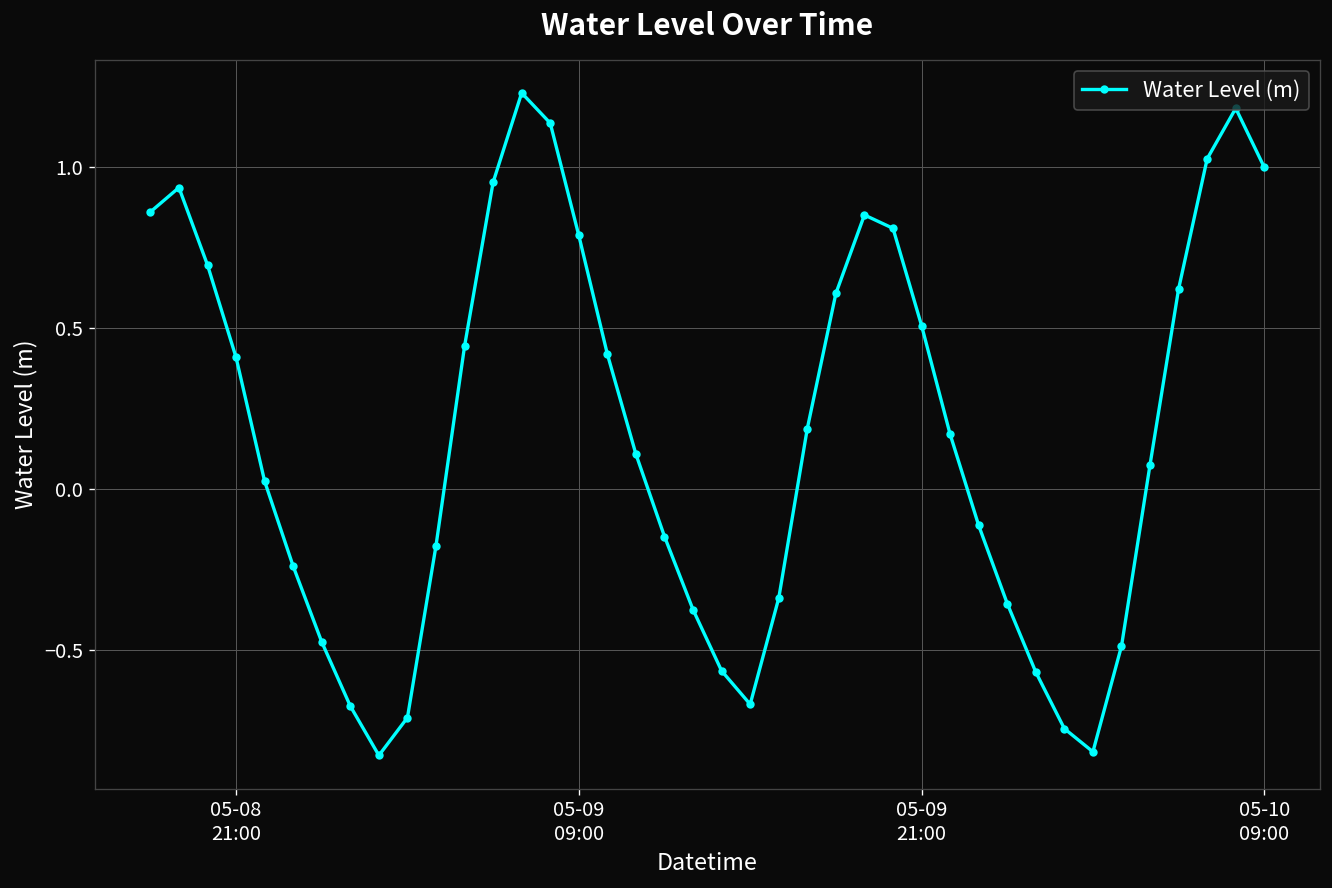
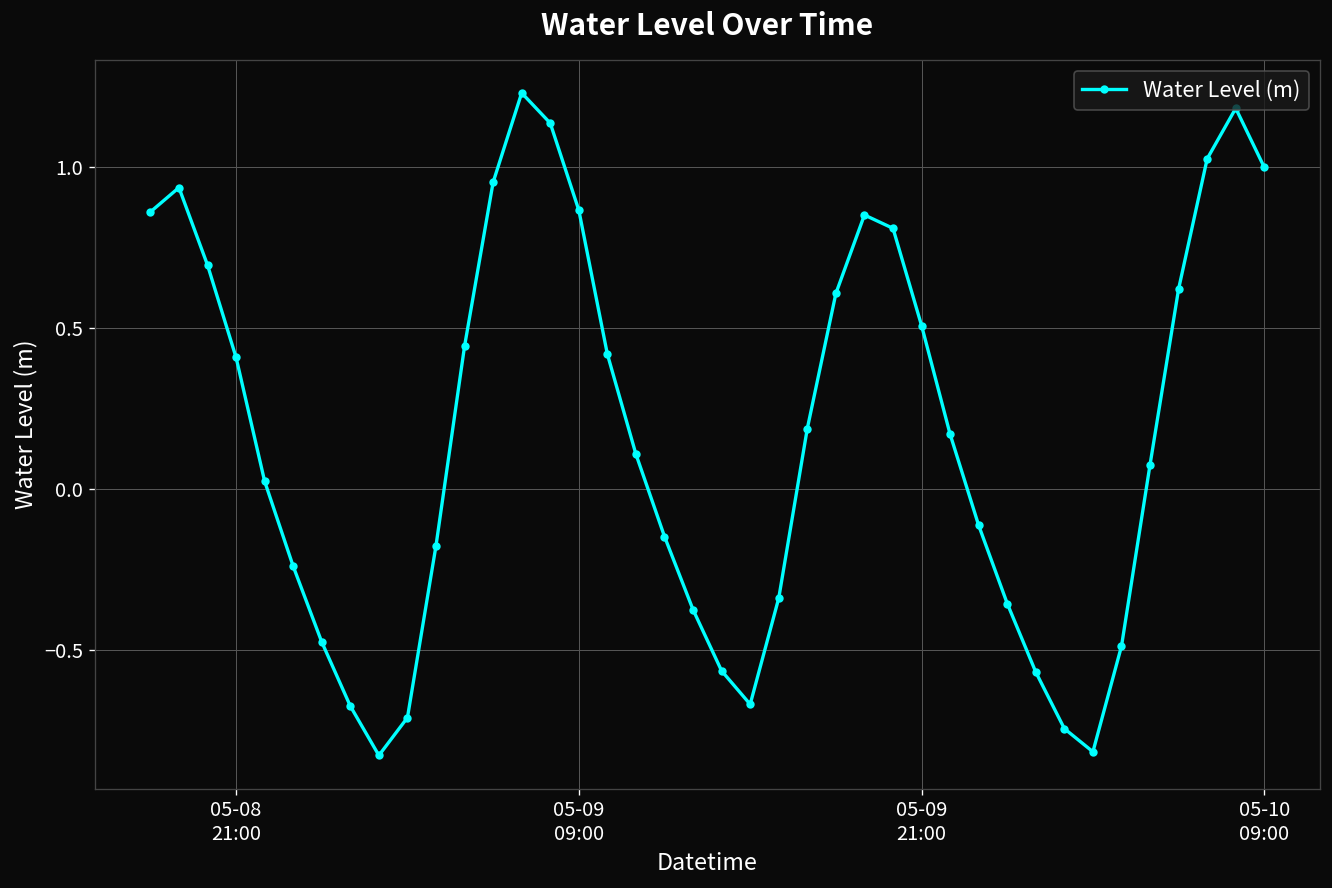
  {
    "05-08 21:00": 0.41,
-   "05-09 09:00": 0.79,
+   "05-09 09:00": 0.87,
    "05-09 21:00": 0.51,
    "05-10 09:00": 1.00
  }
